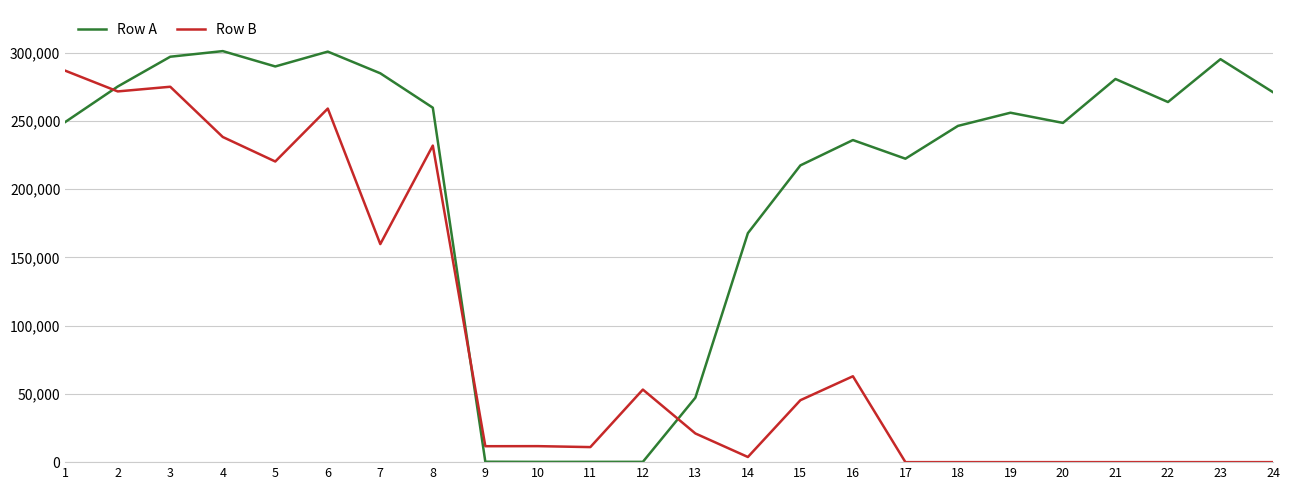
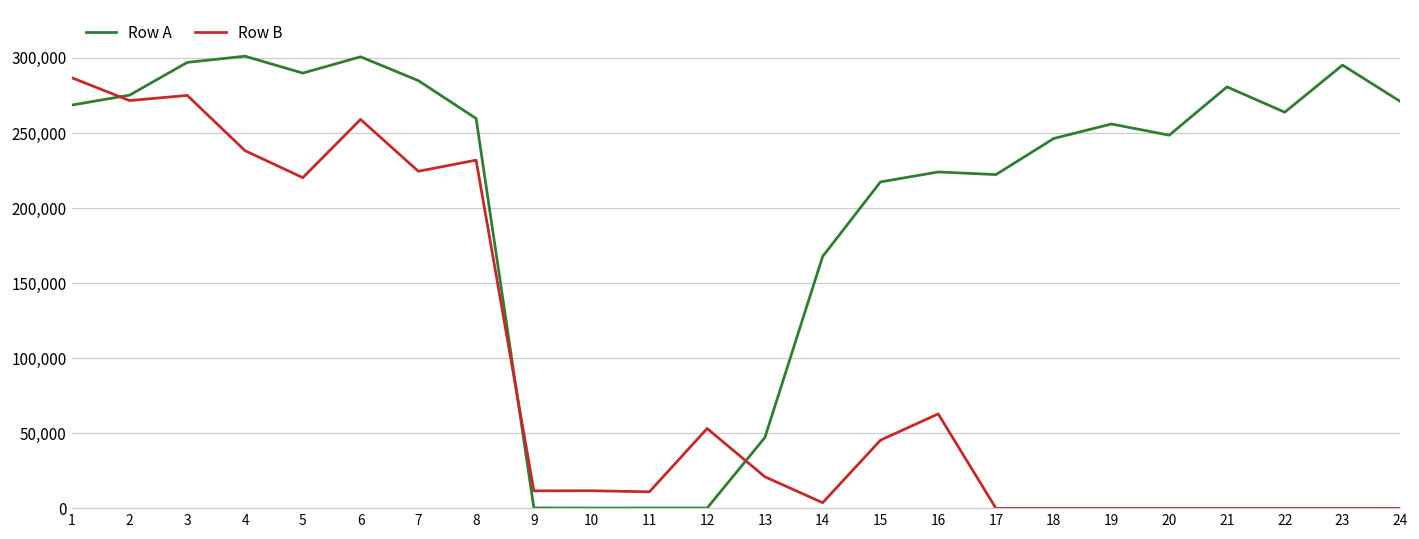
  {
    "Row A": {
-     "1": "249,000",
+     "1": "269,000",
      "2": "275,000",
      "3": "297,000",
      "4": "301,000",
      "5": "290,000",
      "6": "301,000",
      "7": "285,000",
      "8": "260,000",
      "9": "0",
      "10": "0",
      "11": "0",
      "12": "0",
      "13": "47,000",
      "14": "168,000",
      "15": "217,000",
-     "16": "236,000",
+     "16": "224,000",
      "17": "222,000",
      "18": "246,000",
      "19": "256,000",
      "20": "249,000",
      "21": "281,000",
      "22": "264,000",
      "23": "295,000",
      "24": "271,000"
    },
    "Row B": {
      "1": "287,000",
      "2": "272,000",
      "3": "275,000",
      "4": "238,000",
      "5": "220,000",
      "6": "259,000",
-     "7": "160,000",
+     "7": "225,000",
      "8": "232,000",
      "9": "12,000",
      "10": "12,000",
      "11": "11,000",
      "12": "53,000",
      "13": "21,000",
      "14": "4,000",
      "15": "45,000",
      "16": "63,000",
      "17": "0",
      "18": "0",
      "19": "0",
      "20": "0",
      "21": "0",
      "22": "0",
      "23": "0",
      "24": "0"
    }
  }
